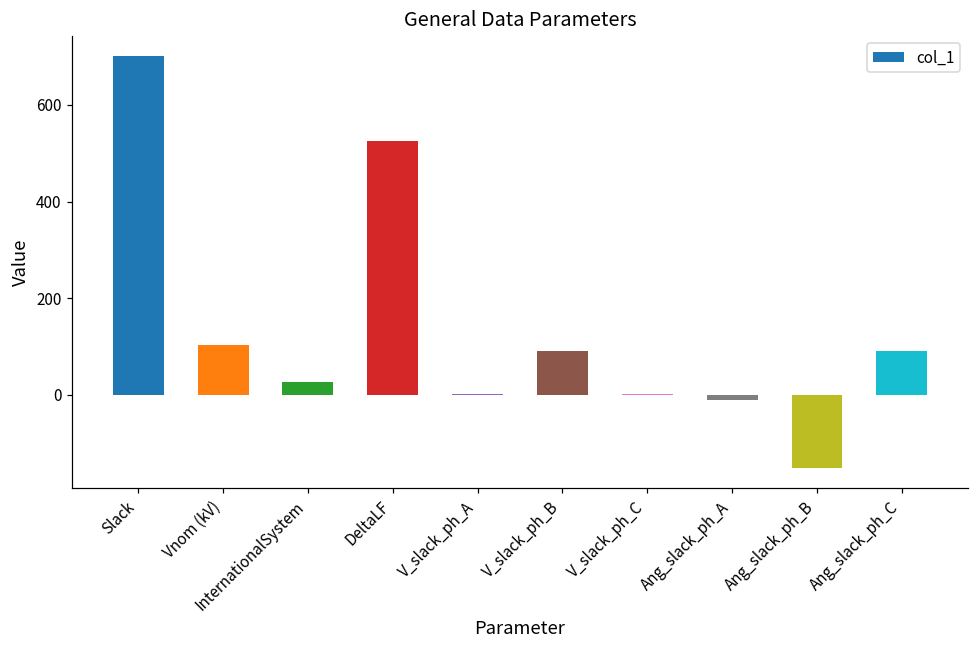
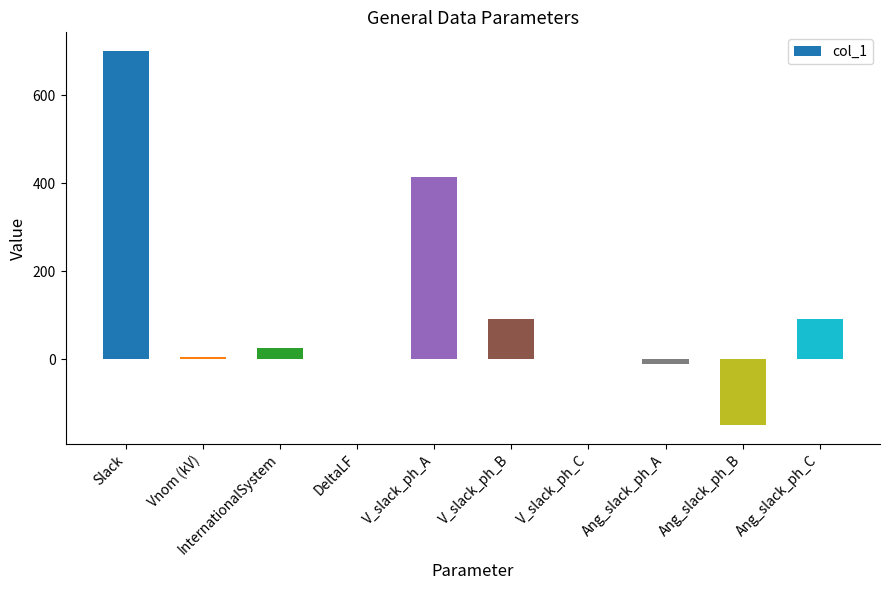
  {
    "Slack": 700,
-   "Vnom (kV)": 100,
+   "Vnom (kV)": 0,
    "InternationalSystem": 30,
-   "DeltaLF": 530,
-   "V_slack_ph_A": 0,
+   "DeltaLF": 0,
+   "V_slack_ph_A": 410,
    "V_slack_ph_B": 90,
    "Ang_slack_ph_A": -10,
    "Ang_slack_ph_B": -150,
    "Ang_slack_ph_C": 90
  }
